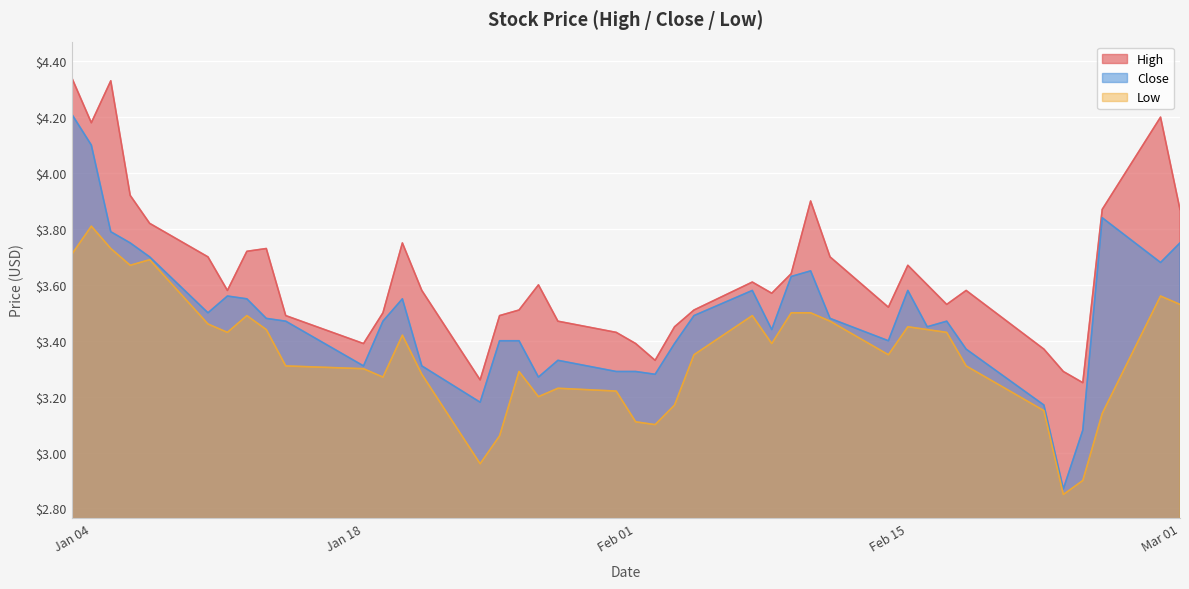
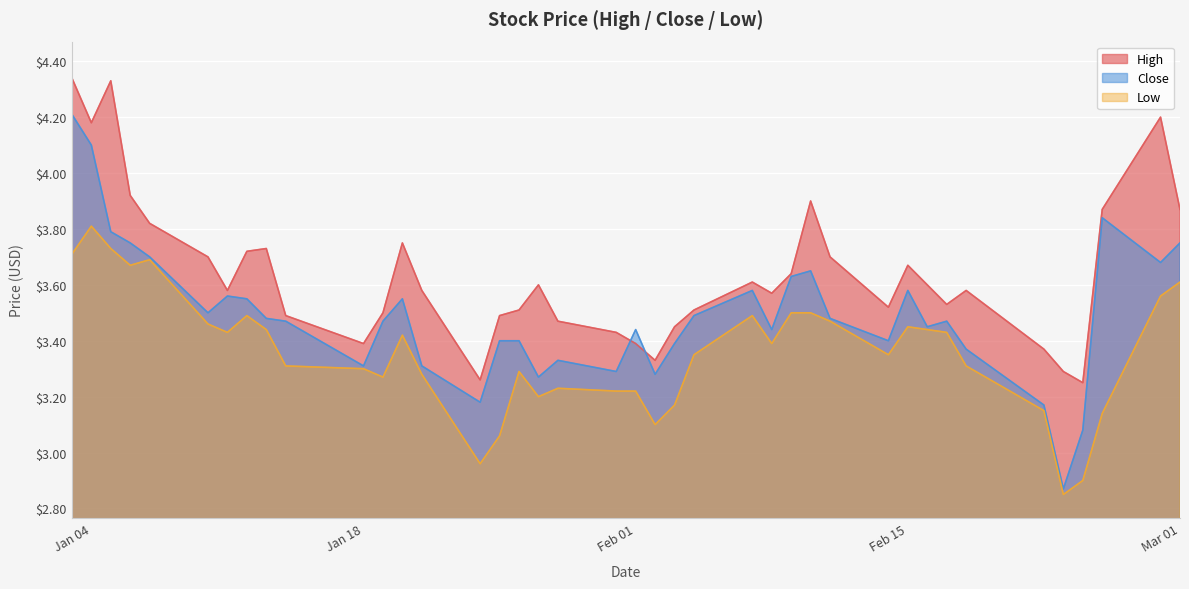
  {
    "High": {
      "Jan 04": "$4.18",
      "Jan 18": "$3.39",
      "Feb 01": "$3.39",
      "Feb 15": "$3.67",
      "Mar 01": "$3.87"
    },
    "Close": {
      "Jan 04": "$4.10",
      "Jan 18": "$3.31",
-     "Feb 01": "$3.29",
+     "Feb 01": "$3.44",
      "Feb 15": "$3.58",
      "Mar 01": "$3.75"
    },
    "Low": {
      "Jan 04": "$3.81",
      "Jan 18": "$3.30",
-     "Feb 01": "$3.11",
+     "Feb 01": "$3.22",
      "Feb 15": "$3.45",
-     "Mar 01": "$3.53"
+     "Mar 01": "$3.61"
    }
  }
